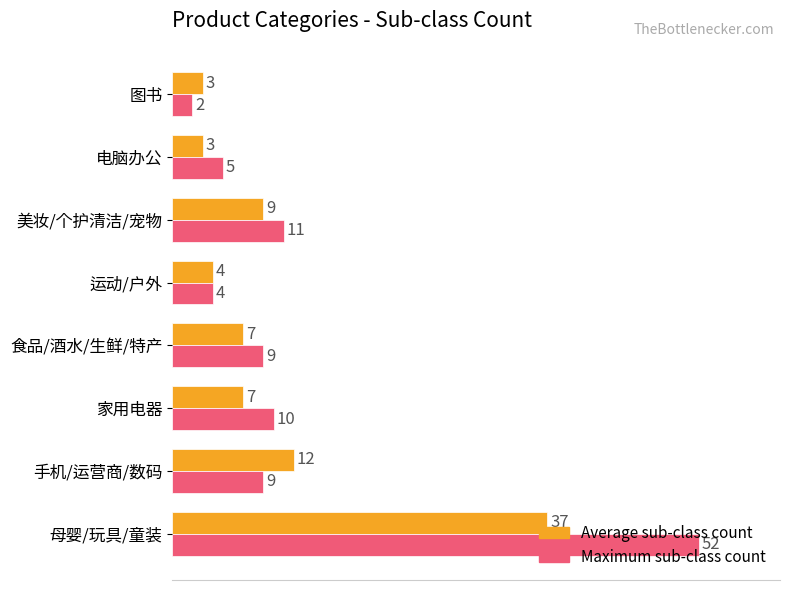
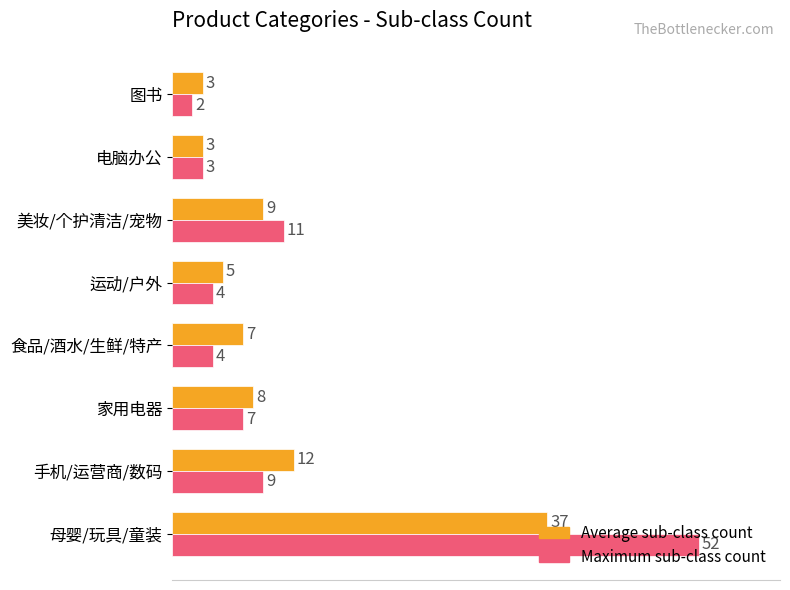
  {
    "Average sub-class count": {
      "图书": 3,
      "电脑办公": 3,
      "美妆/个护清洁/宠物": 9,
-     "运动/户外": 4,
+     "运动/户外": 5,
      "食品/酒水/生鲜/特产": 7,
-     "家用电器": 7,
+     "家用电器": 8,
      "手机/运营商/数码": 12,
      "母婴/玩具/童装": 37
    },
    "Maximum sub-class count": {
      "图书": 2,
-     "电脑办公": 5,
+     "电脑办公": 3,
      "美妆/个护清洁/宠物": 11,
      "运动/户外": 4,
-     "食品/酒水/生鲜/特产": 9,
-     "家用电器": 10,
+     "食品/酒水/生鲜/特产": 4,
+     "家用电器": 7,
      "手机/运营商/数码": 9,
      "母婴/玩具/童装": 52
    }
  }
